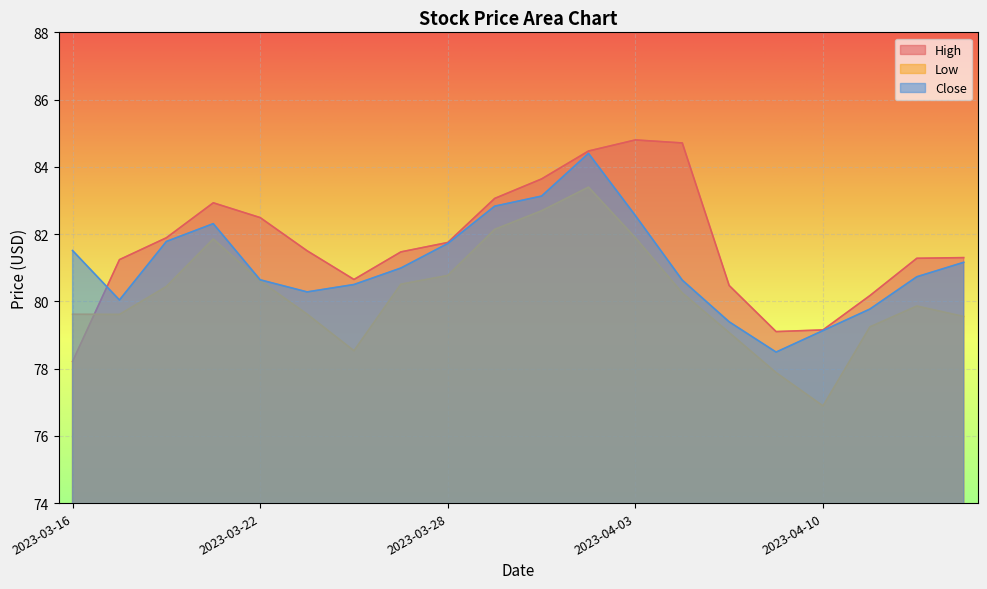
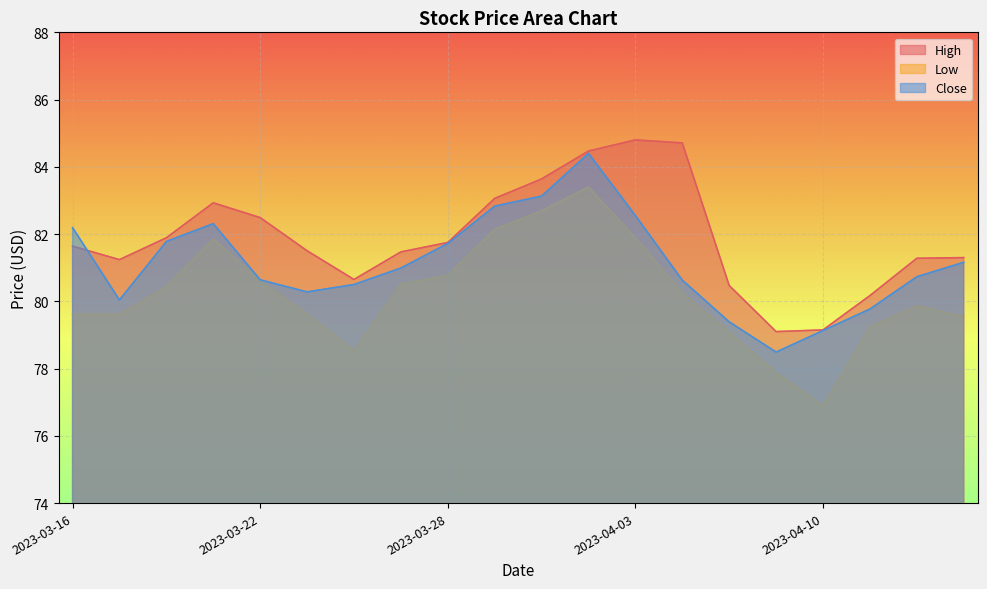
  {
    "High": {
-     "2023-03-16": 78.2,
+     "2023-03-16": 81.6,
      "2023-03-22": 82.5,
      "2023-04-03": 84.8
    },
    "Low": {
      "2023-03-16": 79.6,
      "2023-03-28": 80.8,
      "2023-04-03": 81.9,
      "2023-04-10": 76.9
    },
    "Close": {
-     "2023-03-16": 81.5,
+     "2023-03-16": 82.2,
      "2023-04-03": 82.6
    }
  }
